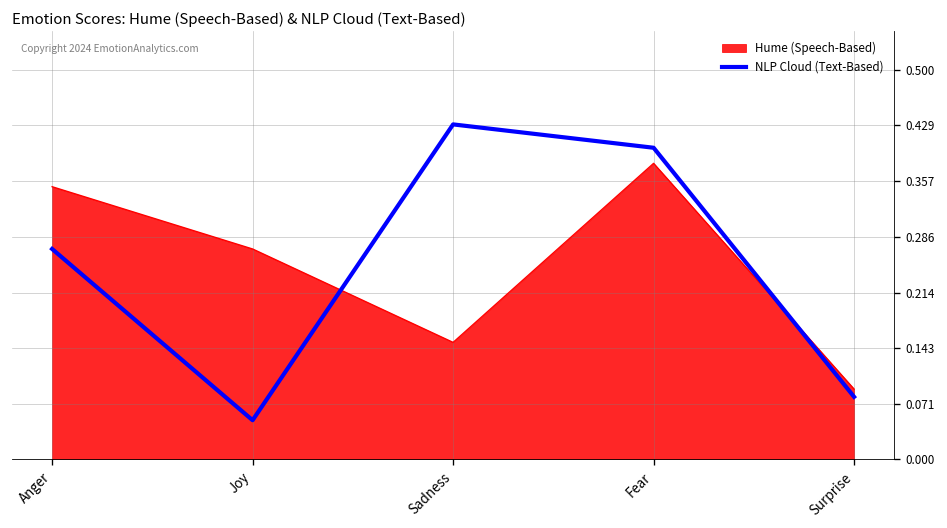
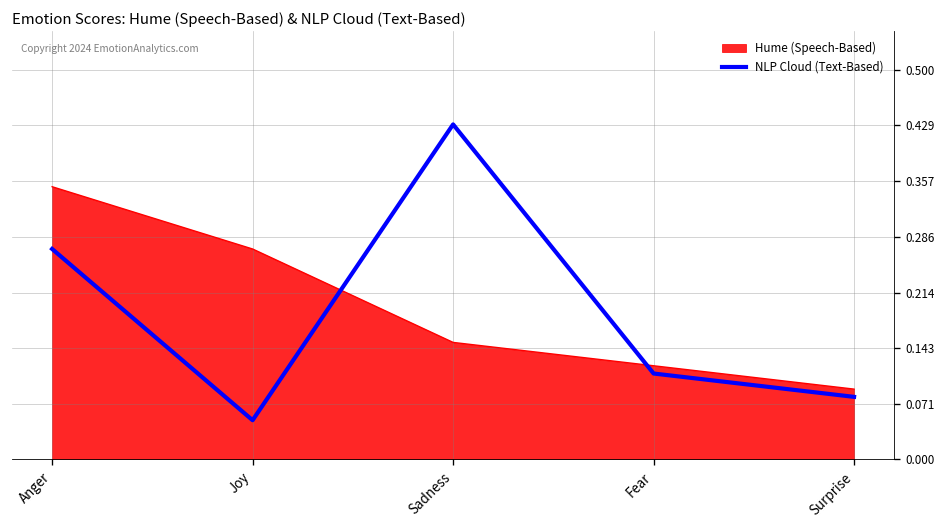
  {
    "Hume (Speech-Based)": {
      "Anger": 0.35,
      "Joy": 0.27,
      "Sadness": 0.15,
-     "Fear": 0.38,
+     "Fear": 0.12,
      "Surprise": 0.09
    },
    "NLP Cloud (Text-Based)": {
      "Anger": 0.27,
      "Joy": 0.05,
      "Sadness": 0.43,
-     "Fear": 0.40,
+     "Fear": 0.11,
      "Surprise": 0.08
    }
  }
